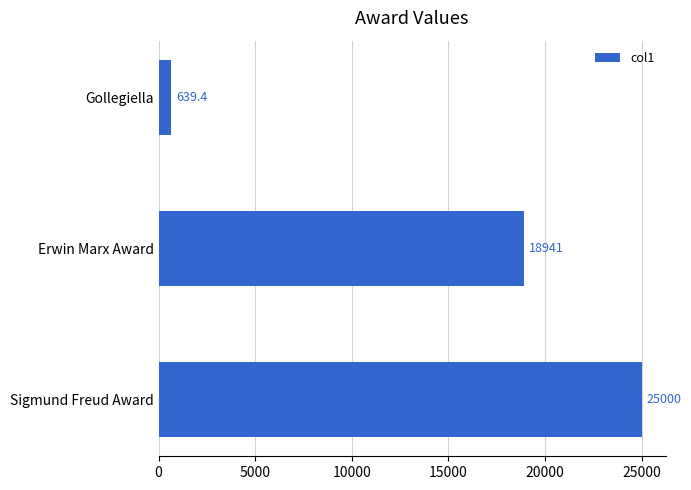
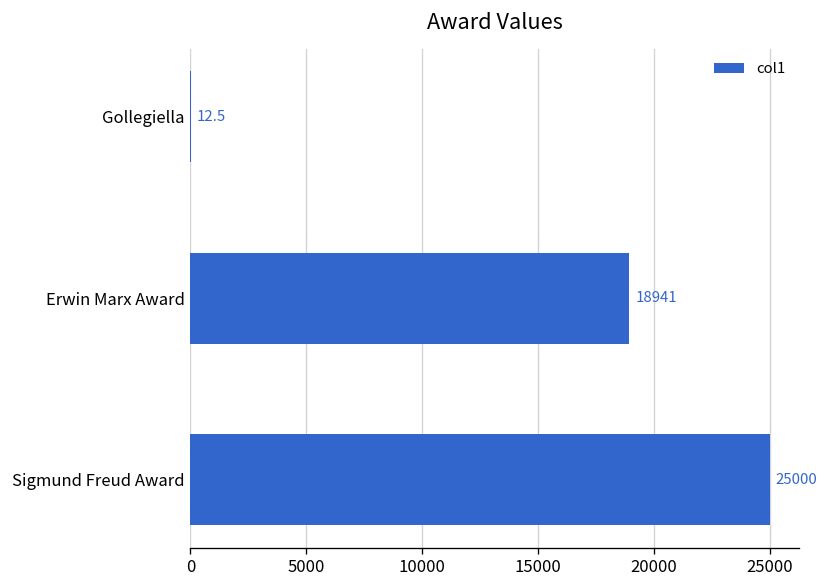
  {
-   "Gollegiella": 639.4,
+   "Gollegiella": 12.5,
    "Erwin Marx Award": 18941,
    "Sigmund Freud Award": 25000
  }
